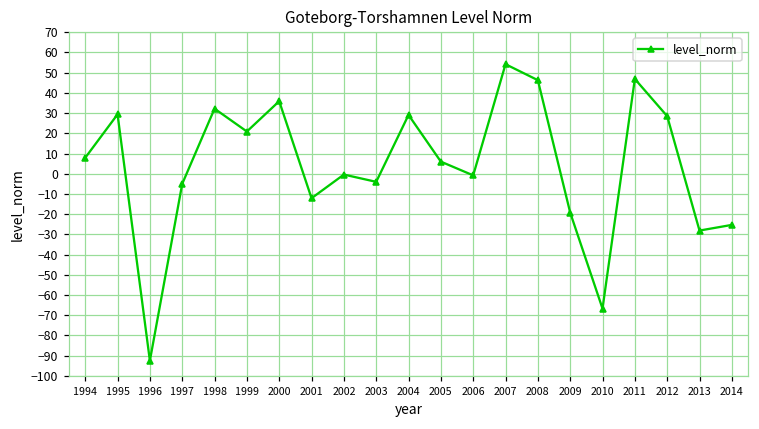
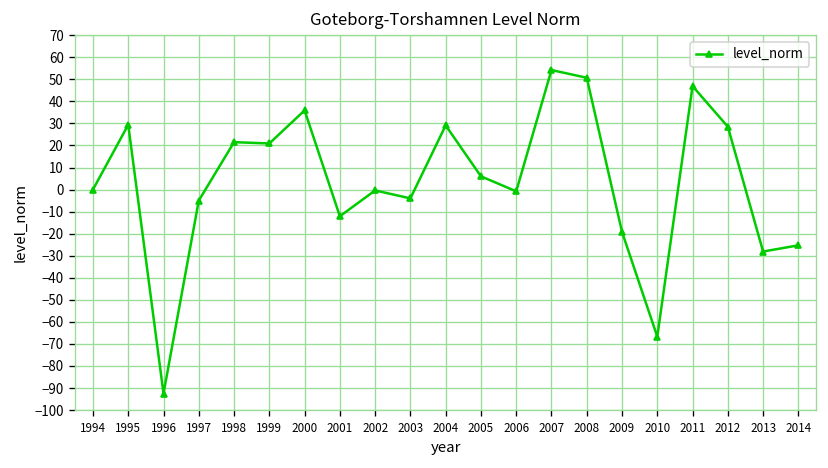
  {
-   "1994": 8,
+   "1994": 0,
    "1995": 29,
    "1996": -93,
    "1997": -5,
-   "1998": 32,
+   "1998": 22,
    "1999": 21,
    "2000": 36,
    "2001": -12,
    "2002": 0,
    "2003": -4,
    "2004": 29,
    "2005": 6,
    "2006": -1,
    "2007": 54,
-   "2008": 46,
+   "2008": 51,
    "2009": -19,
    "2010": -67,
    "2011": 47,
    "2012": 29,
    "2013": -28,
    "2014": -25
  }
